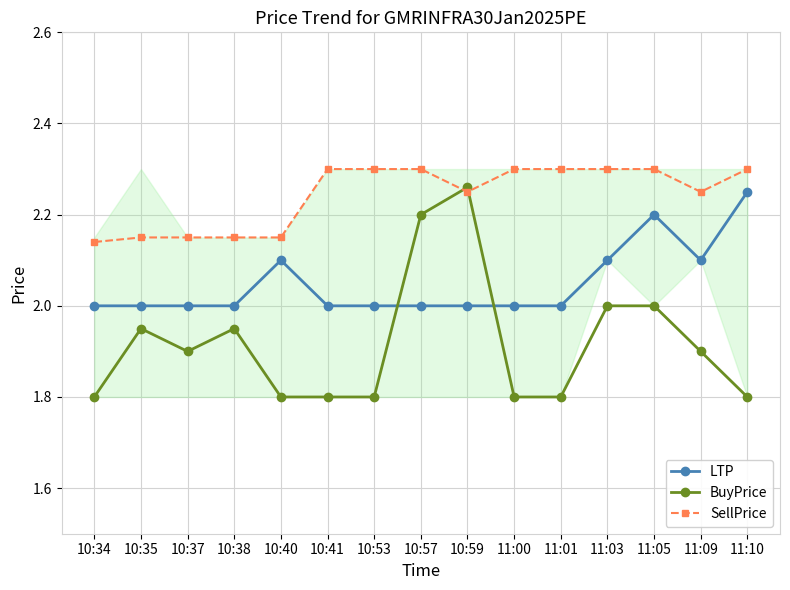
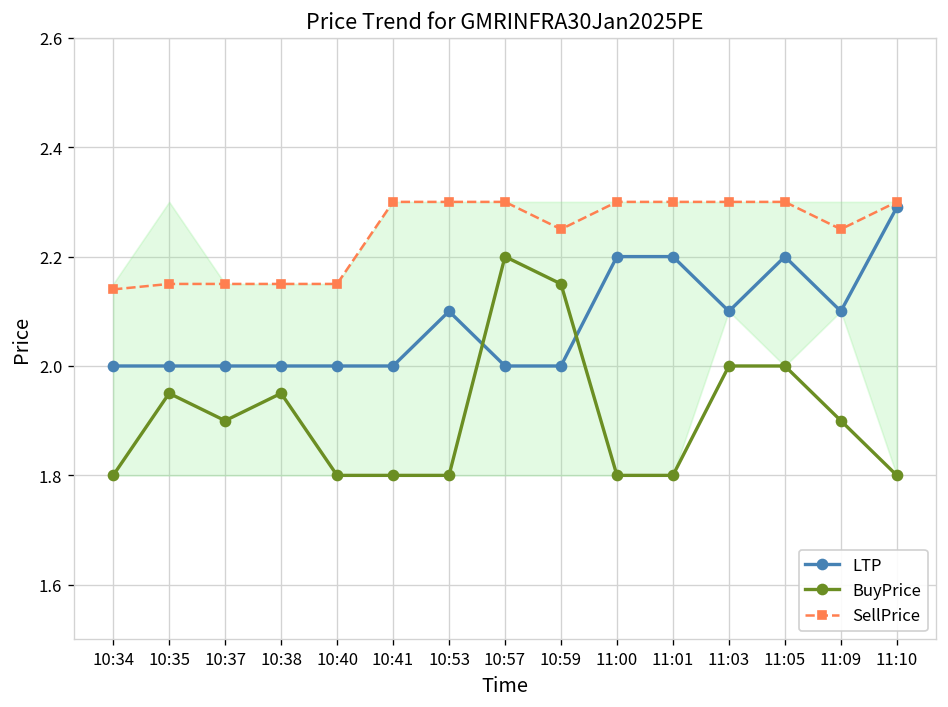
  {
    "LTP": {
      "10:34": 2.00,
      "10:35": 2.00,
      "10:37": 2.00,
      "10:38": 2.00,
-     "10:40": 2.1,
+     "10:40": 2.0,
      "10:41": 2.00,
-     "10:53": 2.0,
+     "10:53": 2.1,
      "10:57": 2.00,
      "10:59": 2.00,
-     "11:00": 2.0,
-     "11:01": 2.0,
+     "11:00": 2.2,
+     "11:01": 2.2,
      "11:03": 2.10,
      "11:05": 2.20,
      "11:09": 2.10,
-     "11:10": 2.25
+     "11:10": 2.29
    },
    "BuyPrice": {
      "10:34": 1.80,
      "10:35": 1.95,
      "10:37": 1.90,
      "10:38": 1.95,
      "10:40": 1.80,
      "10:41": 1.80,
      "10:53": 1.80,
      "10:57": 2.20,
-     "10:59": 2.26,
+     "10:59": 2.15,
      "11:00": 1.80,
      "11:01": 1.80,
      "11:03": 2.00,
      "11:05": 2.00,
      "11:09": 1.90,
      "11:10": 1.80
    },
    "SellPrice": {
      "10:34": 2.14,
      "10:35": 2.15,
      "10:59": 2.25,
      "11:09": 2.25
    }
  }
